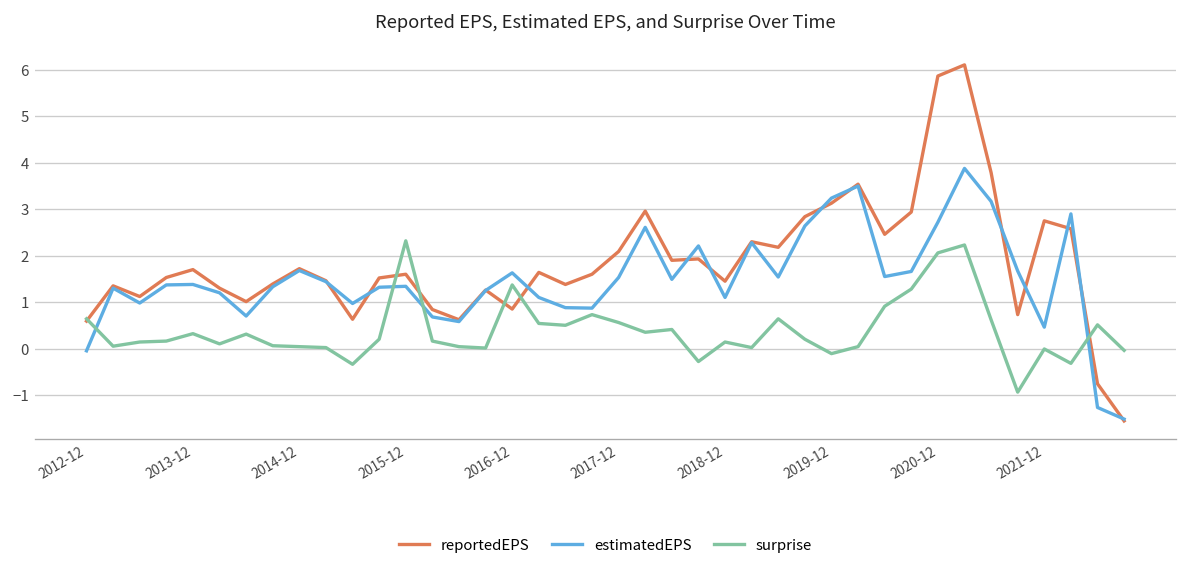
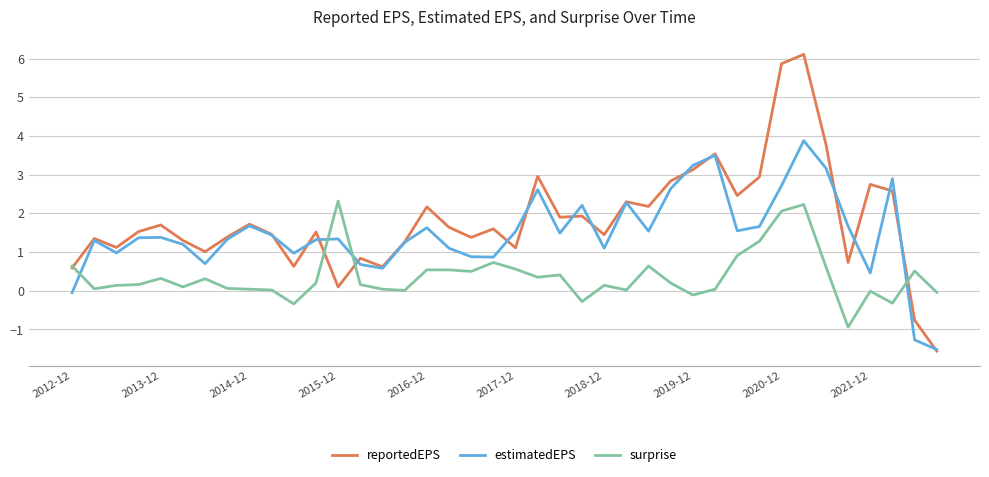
  {
    "reportedEPS": {
      "2013-12": 1.7,
-     "2015-12": 1.6,
-     "2016-12": 0.9,
-     "2017-12": 2.1,
+     "2015-12": 0.1,
+     "2016-12": 2.2,
+     "2017-12": 1.1,
      "2018-12": 1.5,
      "2019-12": 3.1,
      "2020-12": 5.9,
      "2021-12": 2.8
    },
    "estimatedEPS": {
      "2012-12": -0.1,
      "2013-12": 1.4,
      "2015-12": 1.3,
      "2016-12": 1.6,
      "2017-12": 1.5,
      "2018-12": 1.1,
      "2019-12": 3.2,
      "2020-12": 2.7,
      "2021-12": 0.5
    },
    "surprise": {
      "2013-12": 0.3,
      "2014-12": 0.0,
      "2015-12": 2.3,
-     "2016-12": 1.4,
+     "2016-12": 0.5,
      "2017-12": 0.6,
      "2018-12": 0.1,
      "2019-12": -0.1,
      "2020-12": 2.1,
      "2021-12": 0.0
    }
  }
